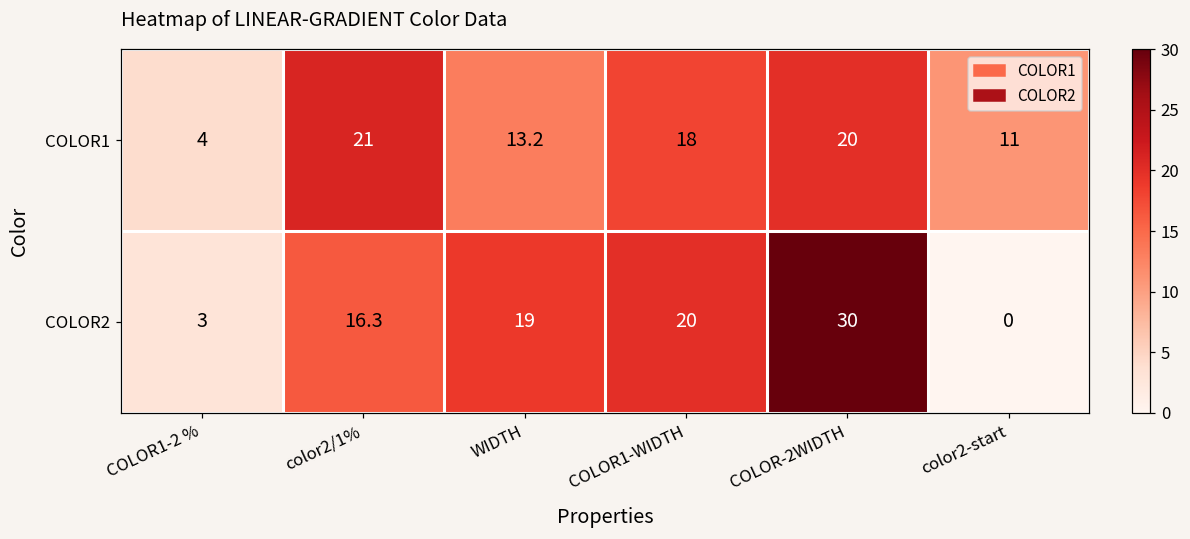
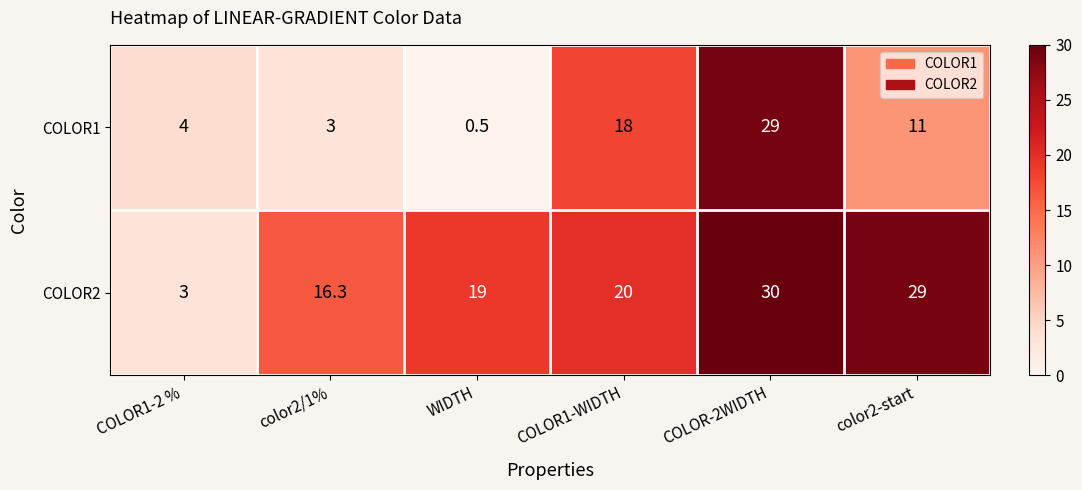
  {
    "COLOR1": {
      "COLOR1-2 %": 4,
-     "color2/1%": 21,
-     "WIDTH": 13.2,
+     "color2/1%": 3,
+     "WIDTH": 0.5,
      "COLOR1-WIDTH": 18,
-     "COLOR-2WIDTH": 20,
+     "COLOR-2WIDTH": 29,
      "color2-start": 11
    },
    "COLOR2": {
      "COLOR1-2 %": 3,
      "color2/1%": 16.3,
      "WIDTH": 19,
      "COLOR1-WIDTH": 20,
      "COLOR-2WIDTH": 30,
-     "color2-start": 0
+     "color2-start": 29
    }
  }
